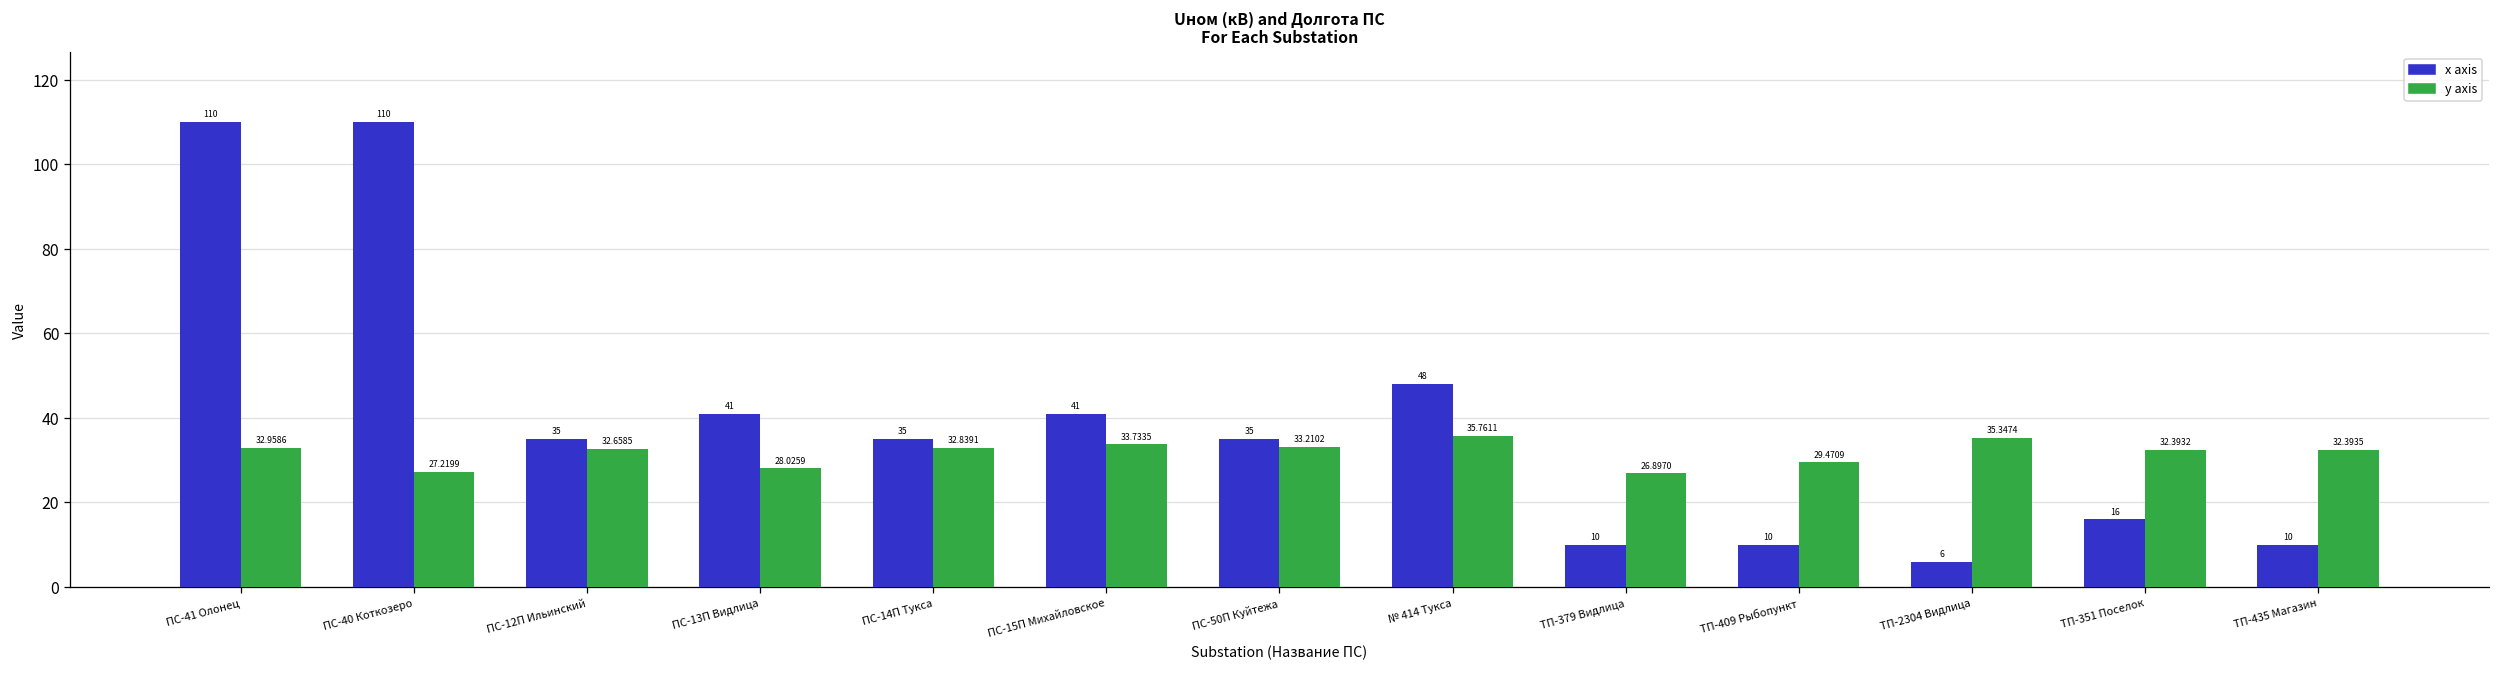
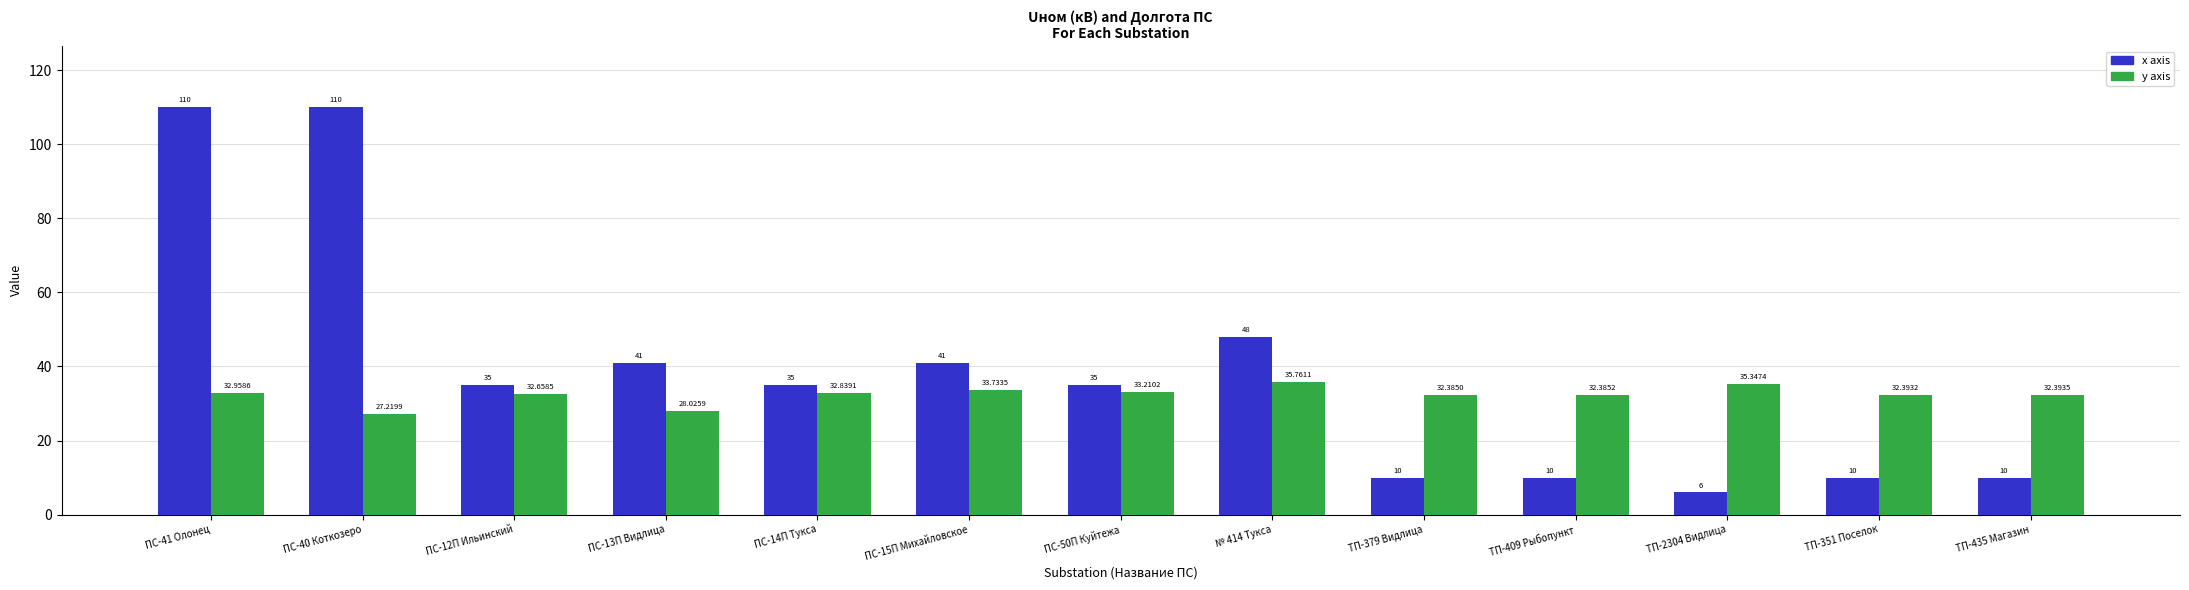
  {
    "x axis": {
      "ПС-41 Олонец": 110,
      "ПС-40 Коткозеро": 110,
      "ПС-12П Ильинский": 35,
      "ПС-13П Видлица": 41,
      "ПС-14П Тукса": 35,
      "ПС-15П Михайловское": 41,
      "ПС-50П Куйтежа": 35,
      "№ 414 Тукса": 48,
      "ТП-379 Видлица": 10,
      "ТП-409 Рыбопункт": 10,
      "ТП-2304 Видлица": 6,
-     "ТП-351 Поселок": 16,
+     "ТП-351 Поселок": 10,
      "ТП-435 Магазин": 10
    },
    "y axis": {
      "ПС-41 Олонец": 32.9586,
      "ПС-40 Коткозеро": 27.2199,
      "ПС-12П Ильинский": 32.6585,
      "ПС-13П Видлица": 28.0259,
      "ПС-14П Тукса": 32.8391,
      "ПС-15П Михайловское": 33.7335,
      "ПС-50П Куйтежа": 33.2102,
      "№ 414 Тукса": 35.7611,
-     "ТП-379 Видлица": 26.8970,
-     "ТП-409 Рыбопункт": 29.4709,
+     "ТП-379 Видлица": 32.3850,
+     "ТП-409 Рыбопункт": 32.3852,
      "ТП-2304 Видлица": 35.3474,
      "ТП-351 Поселок": 32.3932,
      "ТП-435 Магазин": 32.3935
    }
  }
